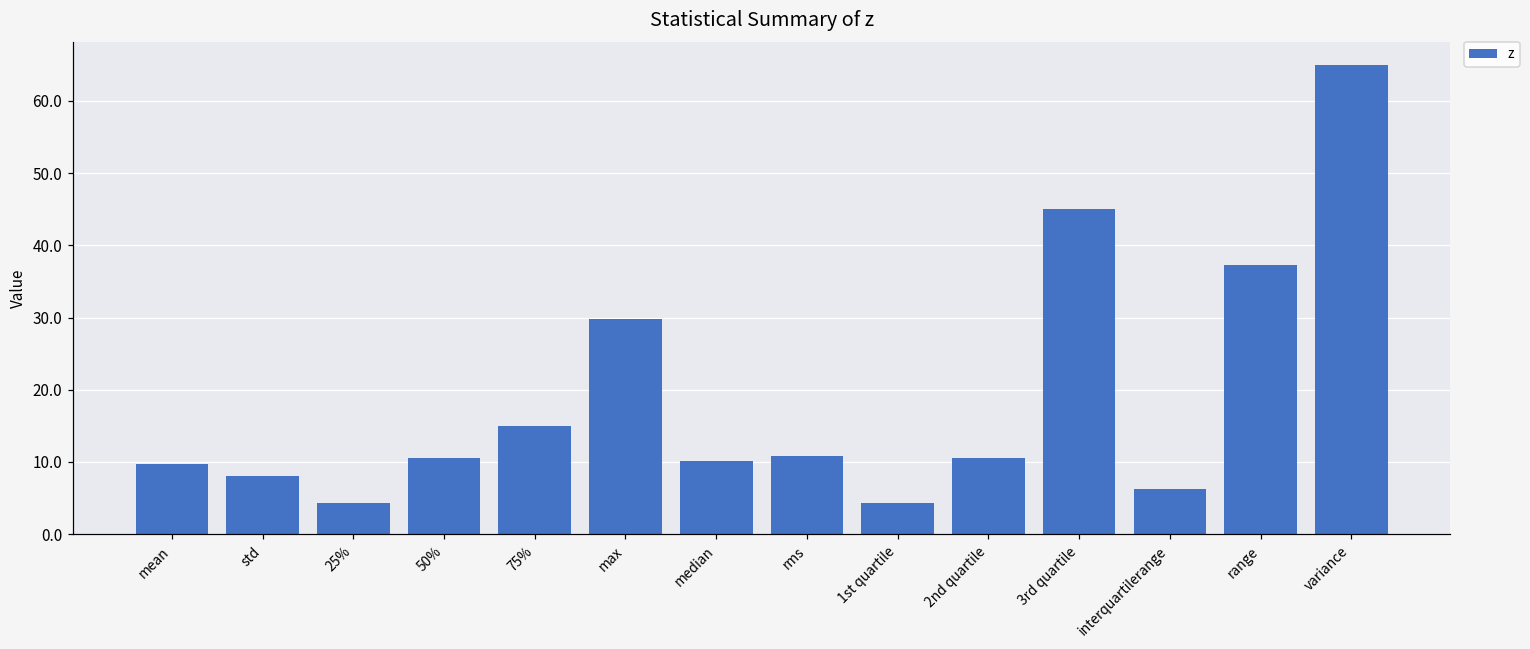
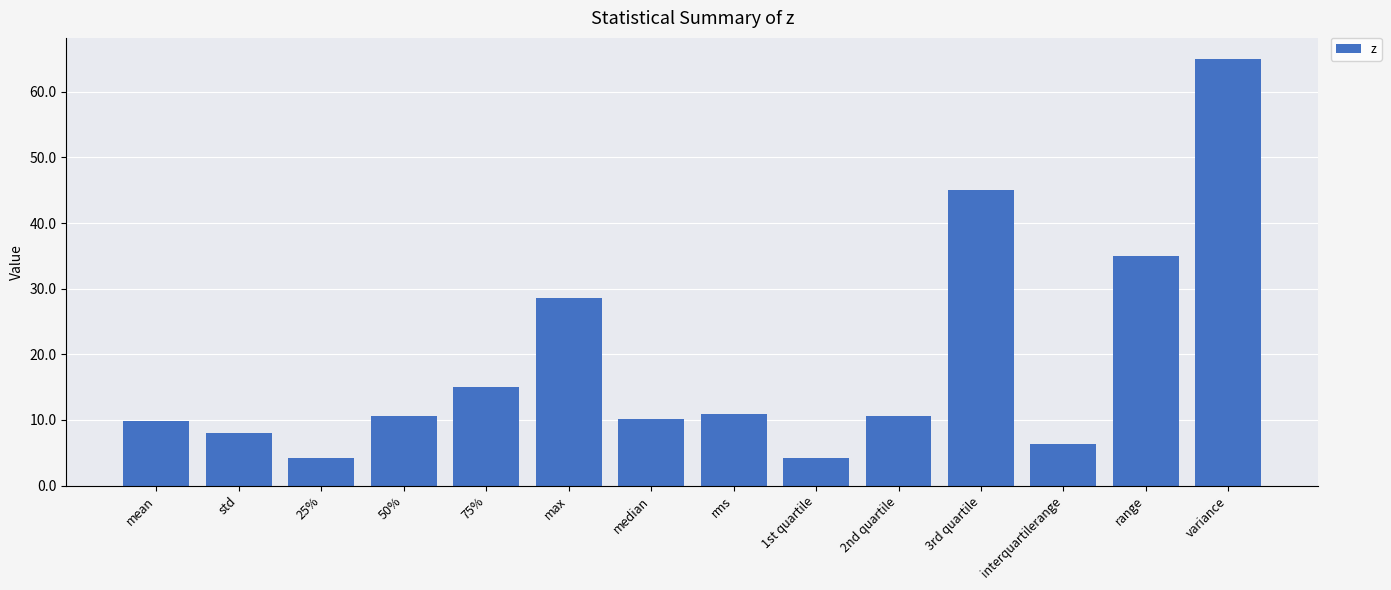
  {
    "mean": 10,
    "std": 8,
    "25%": 4,
    "50%": 11,
    "75%": 15,
-   "max": 30,
+   "max": 29,
    "median": 10,
    "rms": 11,
    "1st quartile": 4,
    "2nd quartile": 11,
    "3rd quartile": 45,
    "interquartilerange": 6,
-   "range": 37,
+   "range": 35,
    "variance": 65
  }
